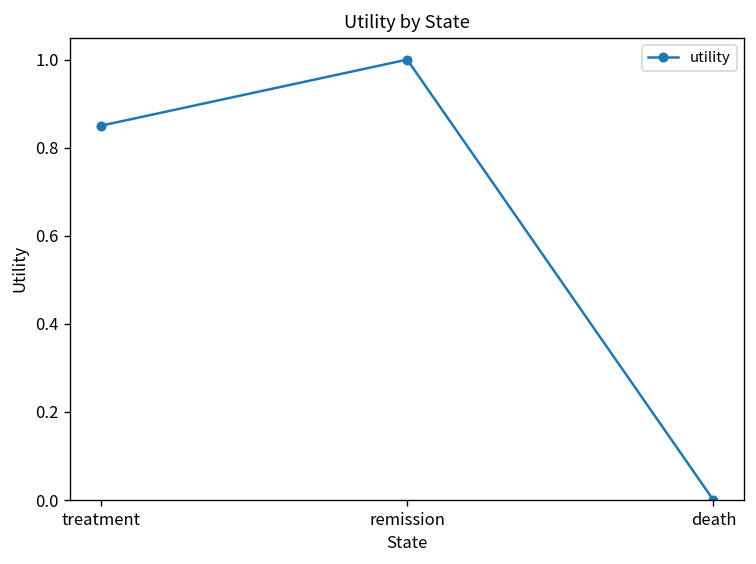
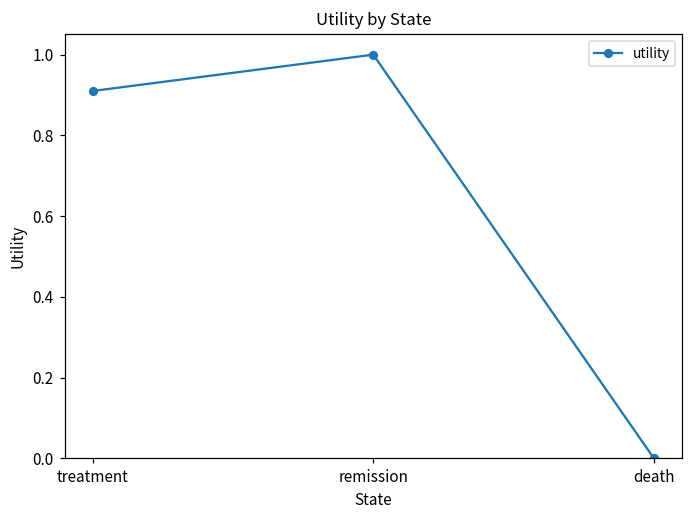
  {
-   "treatment": 0.85,
+   "treatment": 0.91,
    "remission": 1.00,
    "death": 0.00
  }
